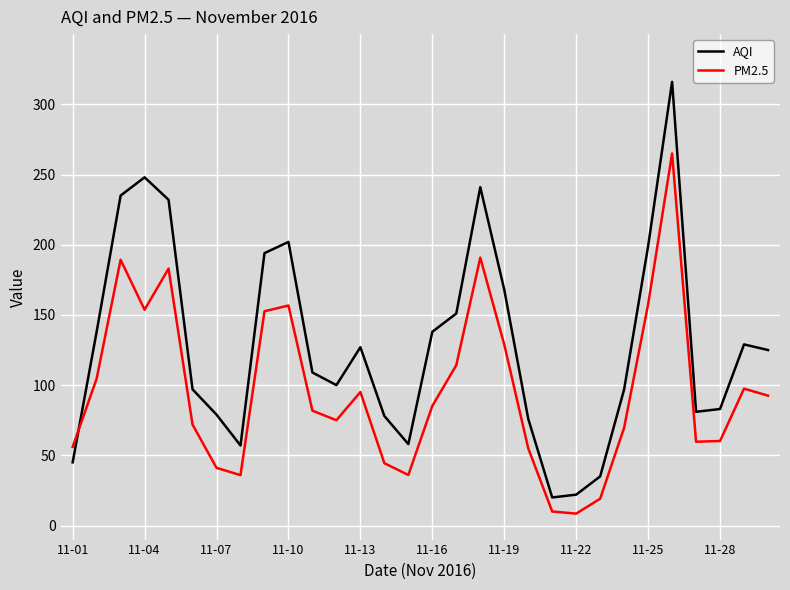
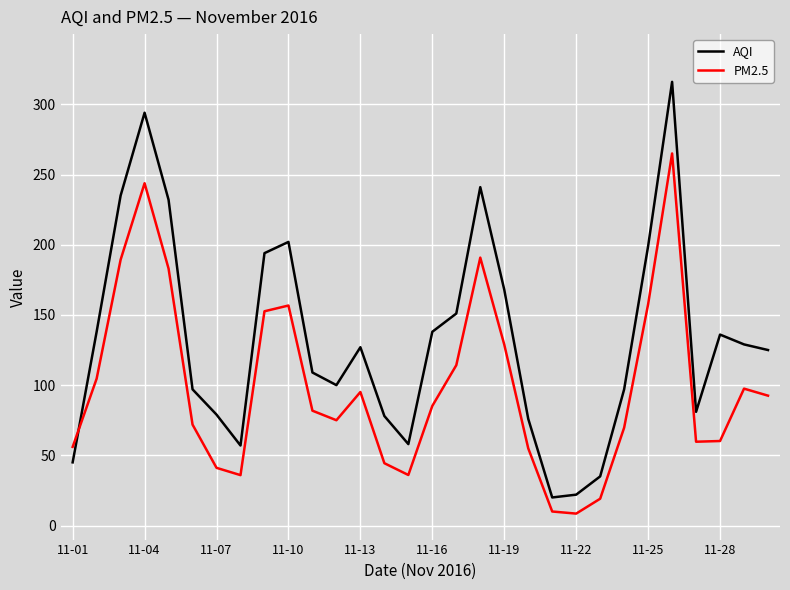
  {
    "AQI": {
      "11-01": 45,
-     "11-04": 248,
+     "11-04": 294,
      "11-07": 79,
      "11-10": 202,
      "11-13": 127,
      "11-16": 138,
      "11-19": 168,
      "11-22": 22,
      "11-25": 199,
-     "11-28": 83
+     "11-28": 136
    },
    "PM2.5": {
      "11-01": 56,
-     "11-04": 154,
+     "11-04": 244,
      "11-07": 41,
      "11-10": 157,
      "11-13": 95,
      "11-16": 85,
      "11-19": 129,
      "11-22": 9,
      "11-25": 158,
      "11-28": 60
    }
  }
